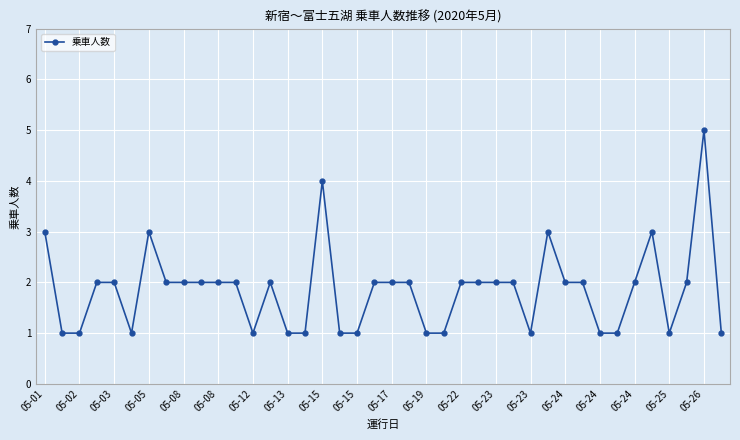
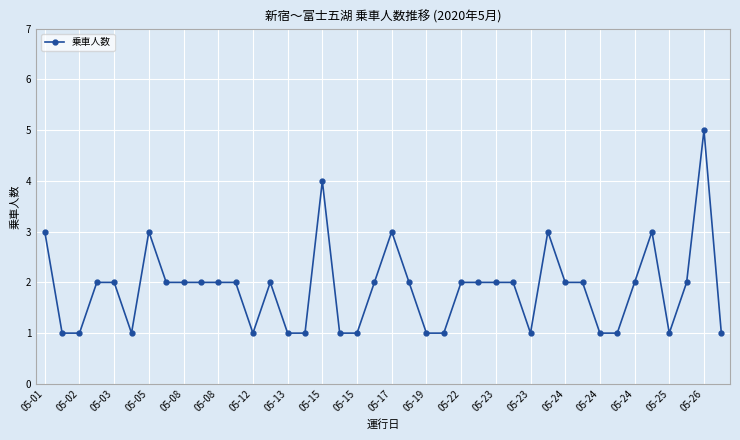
  {
    "05-01": 3,
    "05-12": 1,
-   "05-17": 2
+   "05-17": 3
  }
